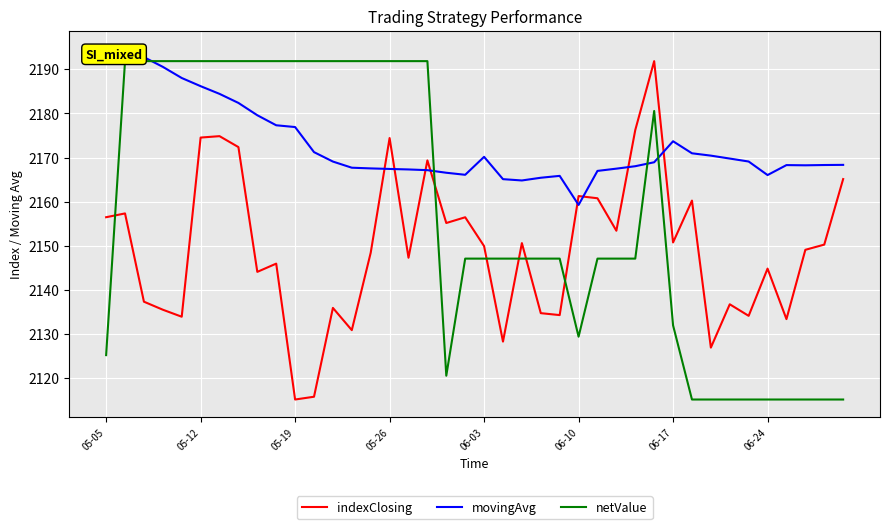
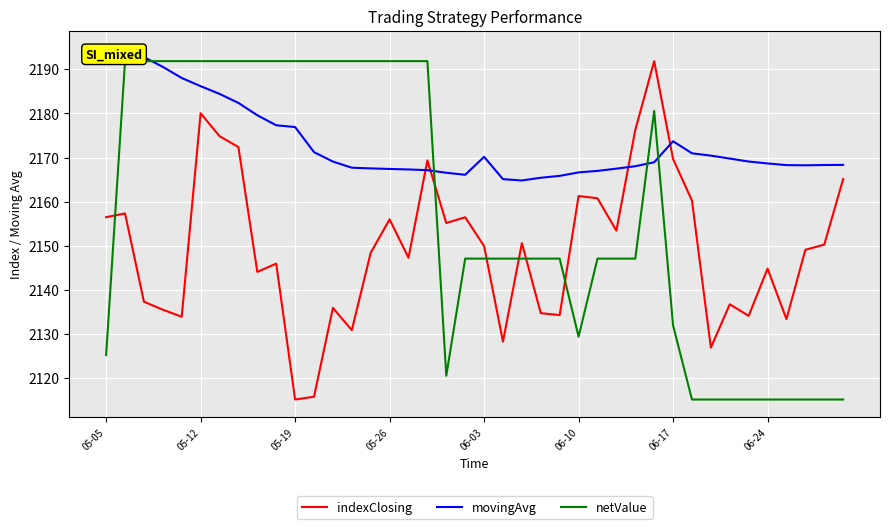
  {
    "indexClosing": {
      "05-05": 2156,
-     "05-12": 2175,
+     "05-12": 2180,
      "05-19": 2115,
-     "05-26": 2174,
+     "05-26": 2156,
      "06-03": 2150,
      "06-10": 2161,
-     "06-17": 2151,
+     "06-17": 2170,
      "06-24": 2145
    },
    "movingAvg": {
      "05-12": 2186,
      "05-19": 2177,
      "05-26": 2167,
      "06-03": 2170,
-     "06-10": 2159,
+     "06-10": 2167,
      "06-17": 2174,
-     "06-24": 2166
+     "06-24": 2169
    },
    "netValue": {
      "05-05": 2125,
      "05-12": 2192,
      "05-19": 2192,
      "05-26": 2192,
      "06-03": 2147,
      "06-10": 2129,
      "06-17": 2132,
      "06-24": 2115
    }
  }
